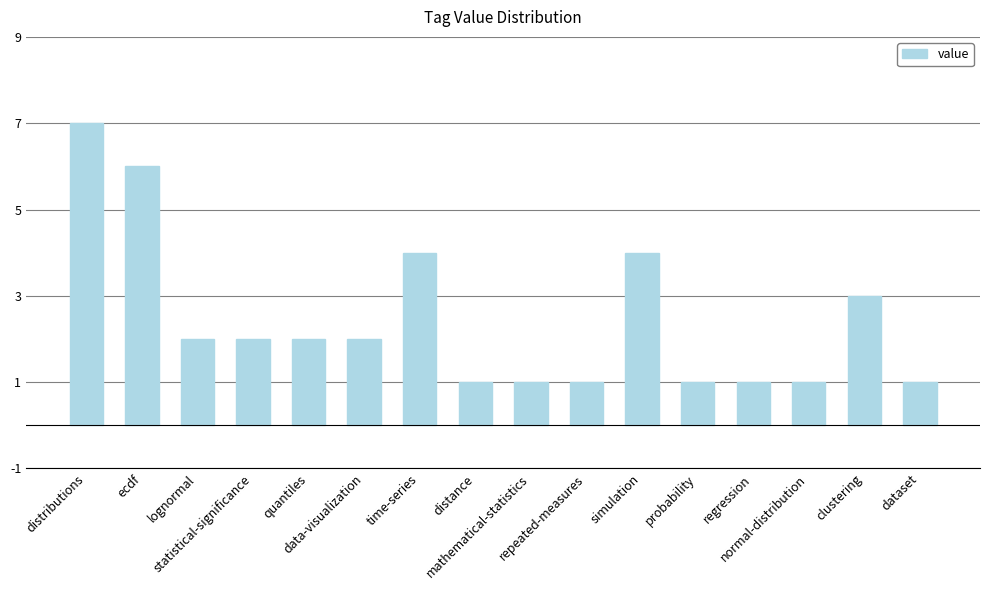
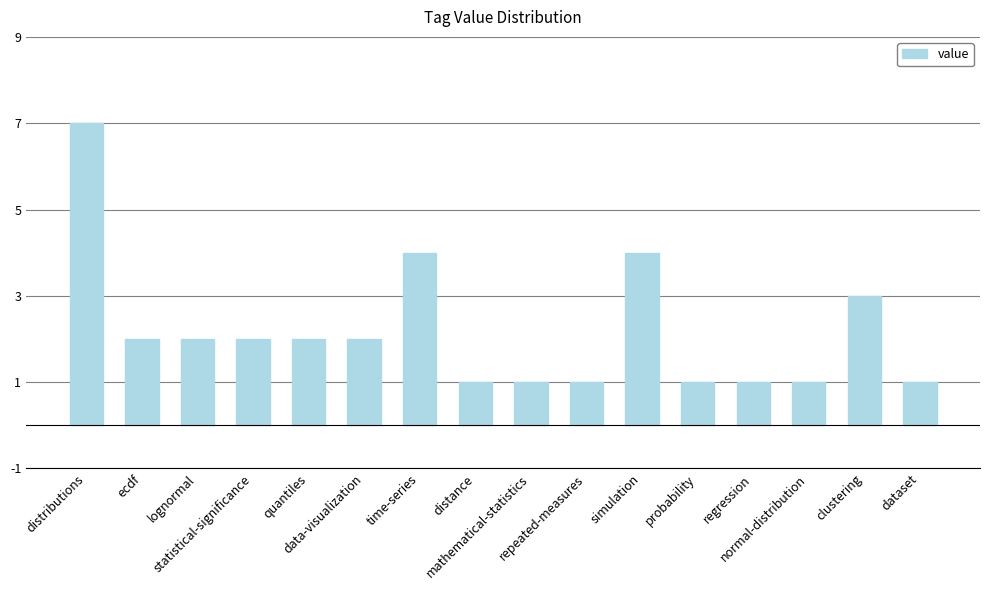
  {
    "distributions": 7,
-   "ecdf": 6,
+   "ecdf": 2,
    "lognormal": 2,
    "statistical-significance": 2,
    "quantiles": 2,
    "data-visualization": 2,
    "time-series": 4,
    "distance": 1,
    "mathematical-statistics": 1,
    "repeated-measures": 1,
    "simulation": 4,
    "probability": 1,
    "regression": 1,
    "normal-distribution": 1,
    "clustering": 3,
    "dataset": 1
  }
